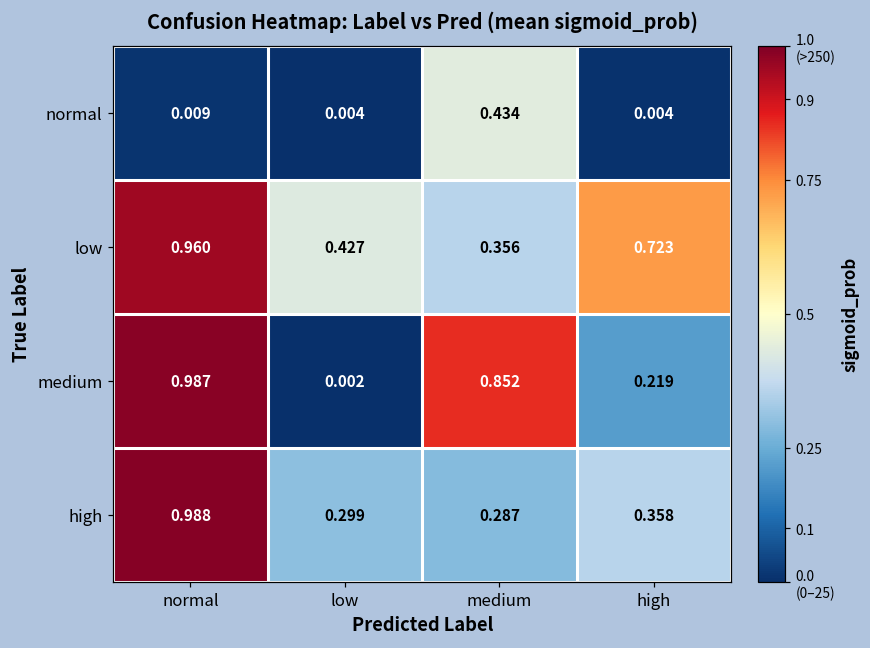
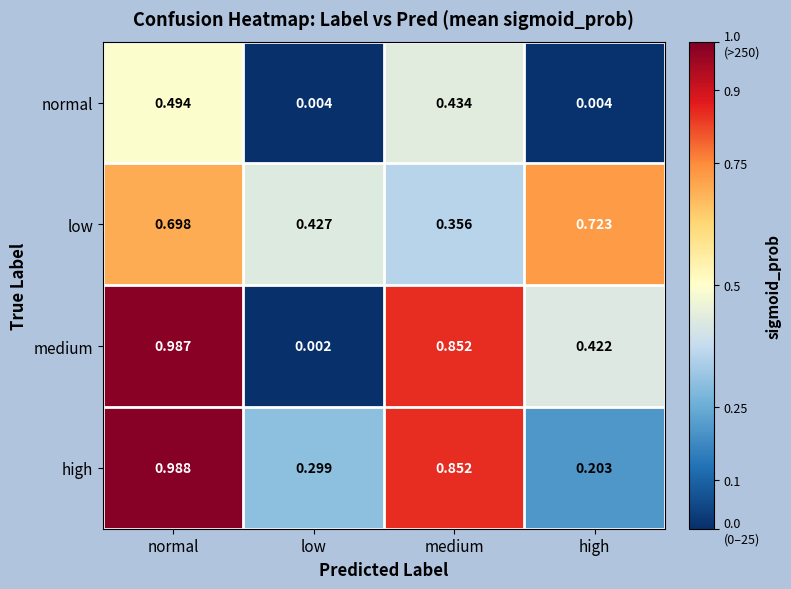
  {
    "normal": {
-     "normal": 0.009,
+     "normal": 0.494,
      "low": 0.004,
      "medium": 0.434,
      "high": 0.004
    },
    "low": {
-     "normal": 0.960,
+     "normal": 0.698,
      "low": 0.427,
      "medium": 0.356,
      "high": 0.723
    },
    "medium": {
      "normal": 0.987,
      "low": 0.002,
      "medium": 0.852,
-     "high": 0.219
+     "high": 0.422
    },
    "high": {
      "normal": 0.988,
      "low": 0.299,
-     "medium": 0.287,
-     "high": 0.358
+     "medium": 0.852,
+     "high": 0.203
    }
  }
